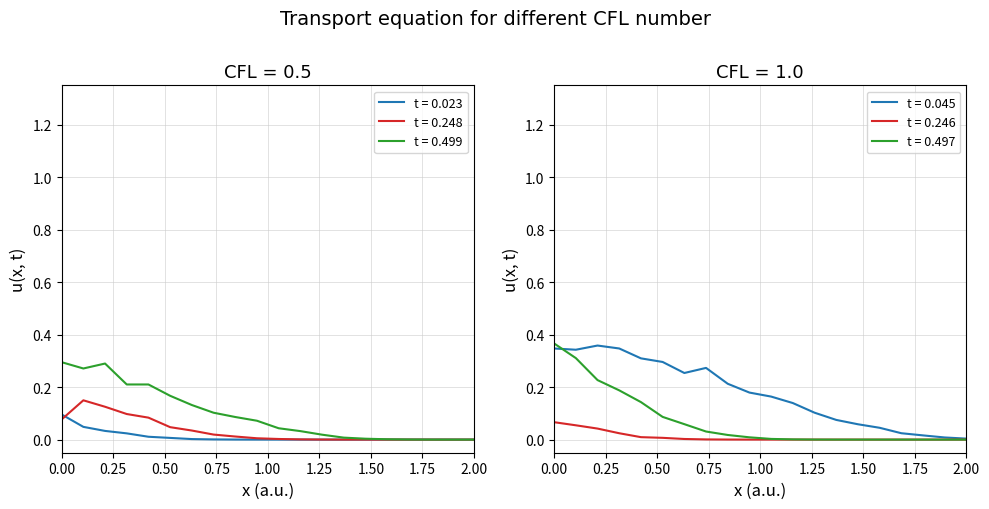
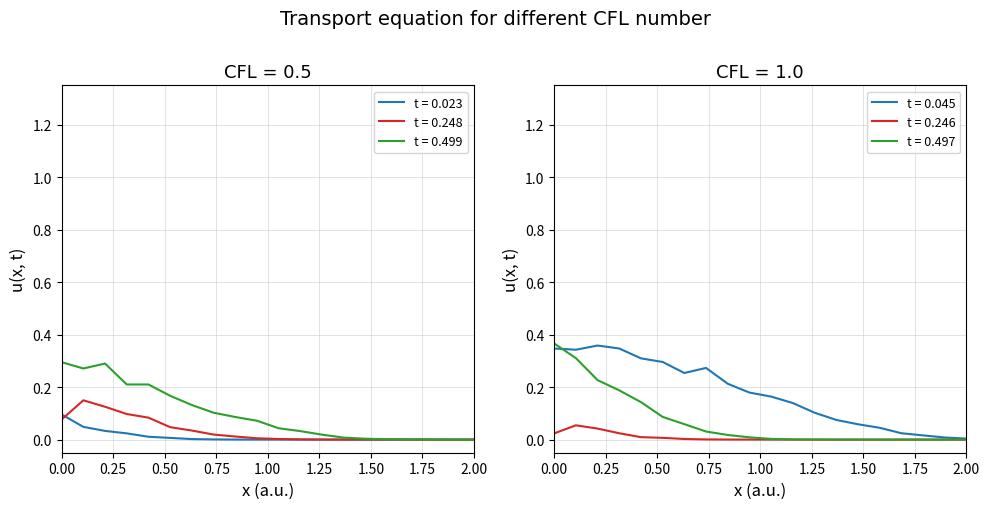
  {
    "CFL = 0.5": {
      "t = 0.023": {
        "0.00": 0.10
      },
      "t = 0.248": {
        "0.00": 0.08
      },
      "t = 0.499": {
        "0.00": 0.29
      }
    },
    "CFL = 1.0": {
      "t = 0.045": {
        "0.00": 0.35
      },
      "t = 0.246": {
-       "0.00": 0.07
+       "0.00": 0.02
      },
      "t = 0.497": {
        "0.00": 0.37
      }
    }
  }
